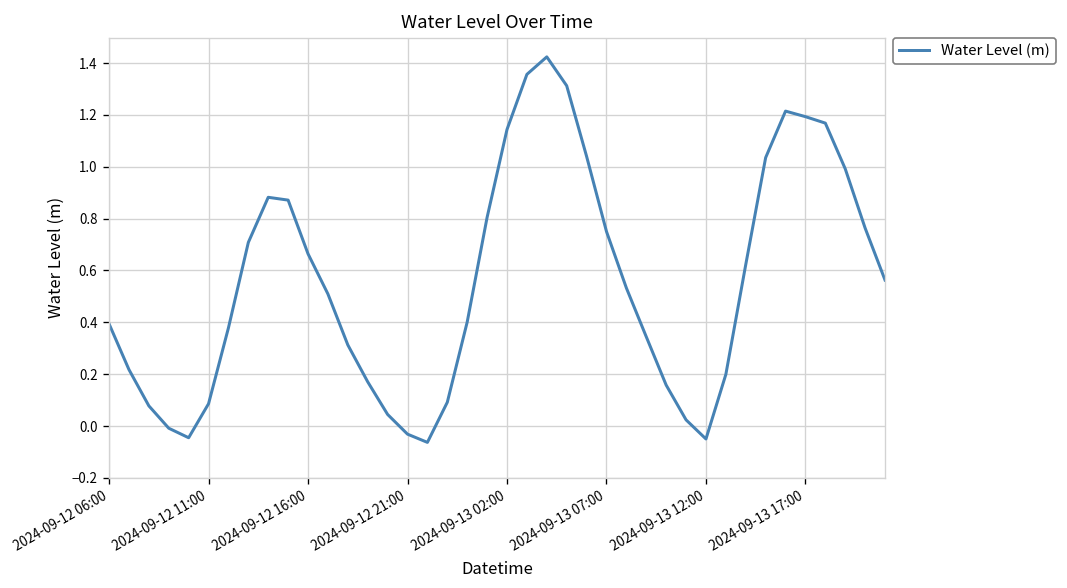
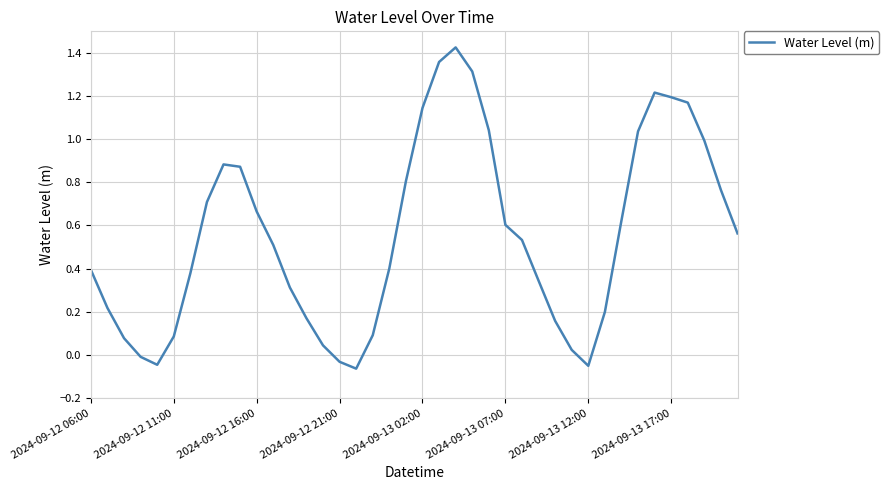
  {
    "2024-09-12 06:00": 0.39,
    "2024-09-12 11:00": 0.09,
    "2024-09-12 16:00": 0.66,
    "2024-09-12 21:00": -0.03,
    "2024-09-13 02:00": 1.14,
-   "2024-09-13 07:00": 0.75,
+   "2024-09-13 07:00": 0.60,
    "2024-09-13 12:00": -0.05,
    "2024-09-13 17:00": 1.19
  }
